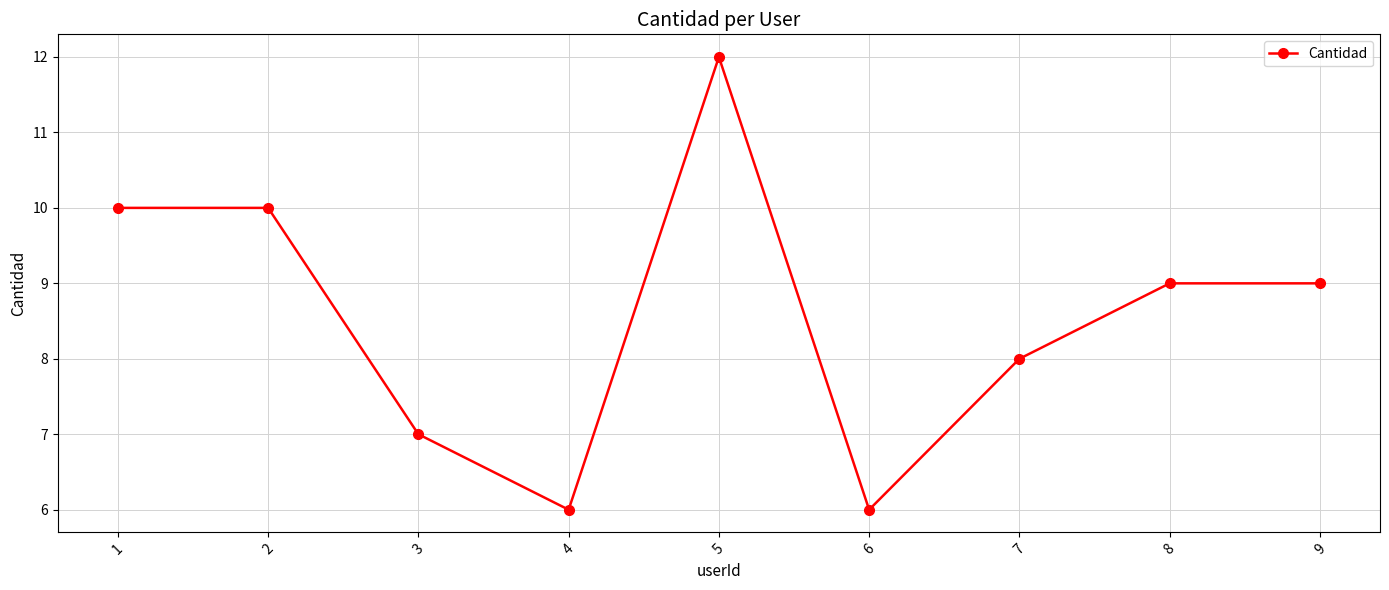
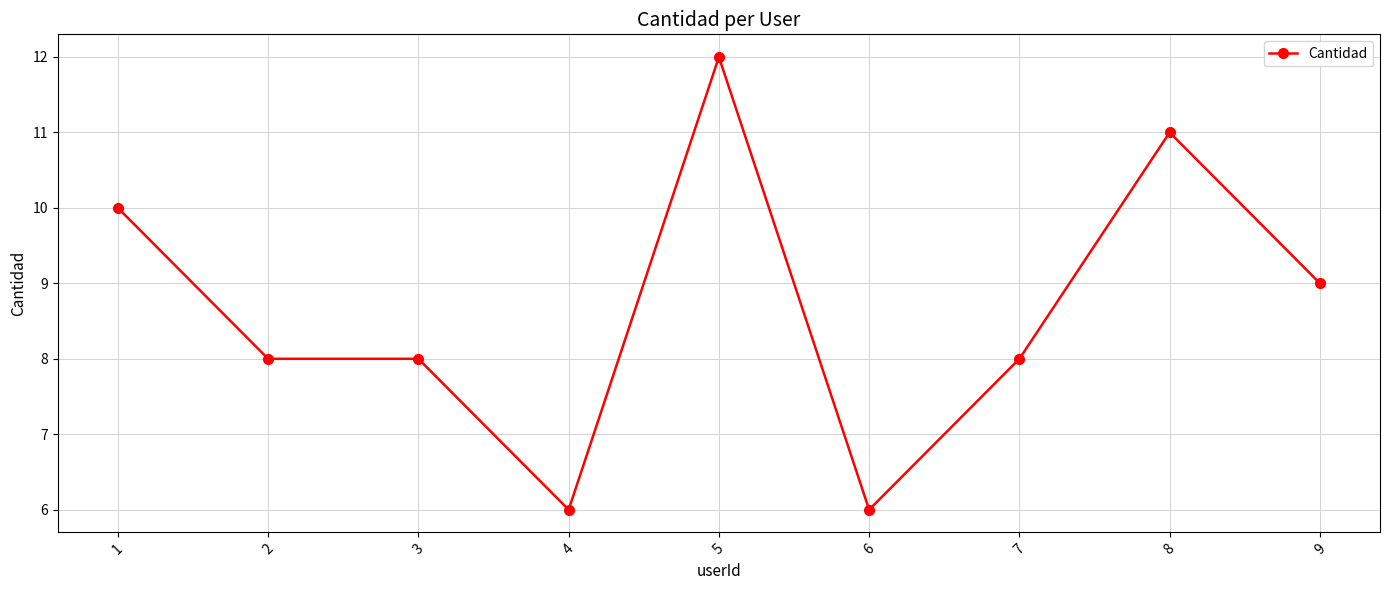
  {
    "1": 10,
-   "2": 10,
-   "3": 7,
+   "2": 8,
+   "3": 8,
    "4": 6,
    "5": 12,
    "6": 6,
    "7": 8,
-   "8": 9,
+   "8": 11,
    "9": 9
  }
